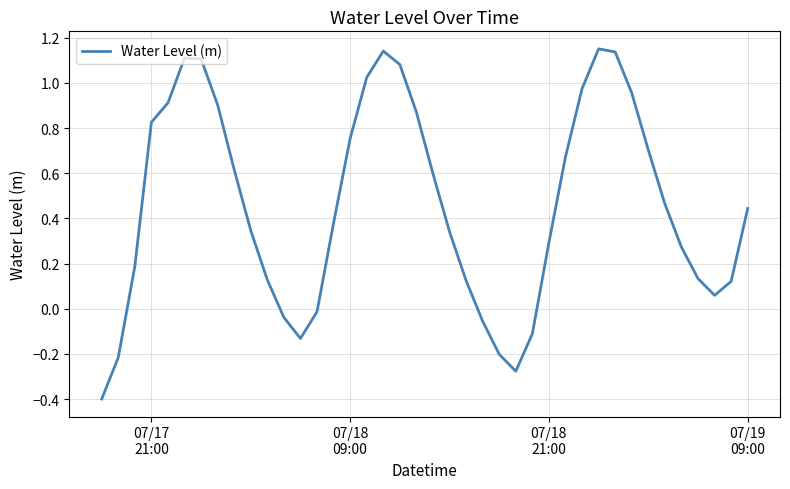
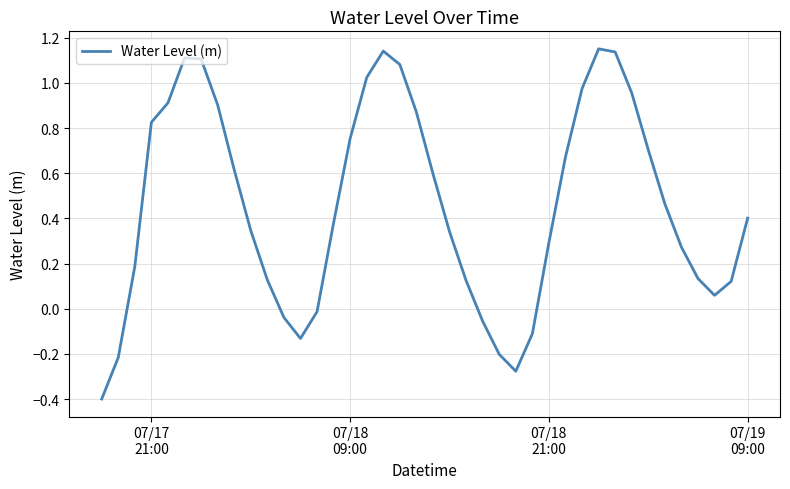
  {
    "07/17 21:00": 0.83,
    "07/18 09:00": 0.75,
    "07/18 21:00": 0.29,
-   "07/19 09:00": 0.44
+   "07/19 09:00": 0.40
  }
